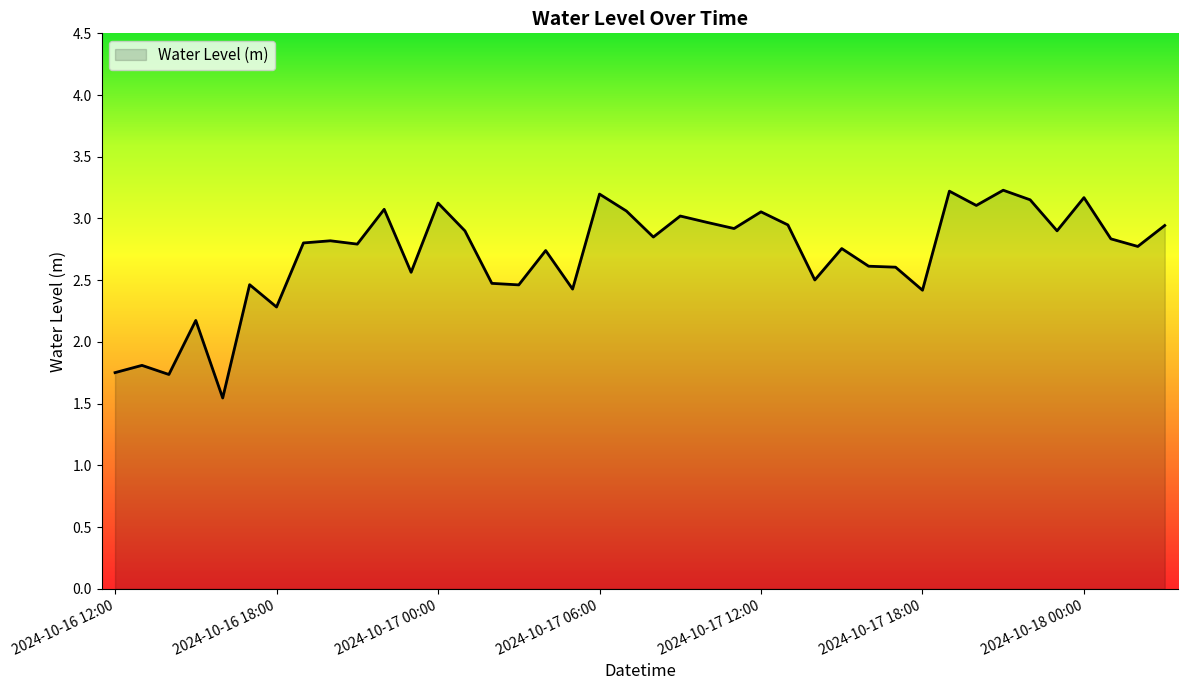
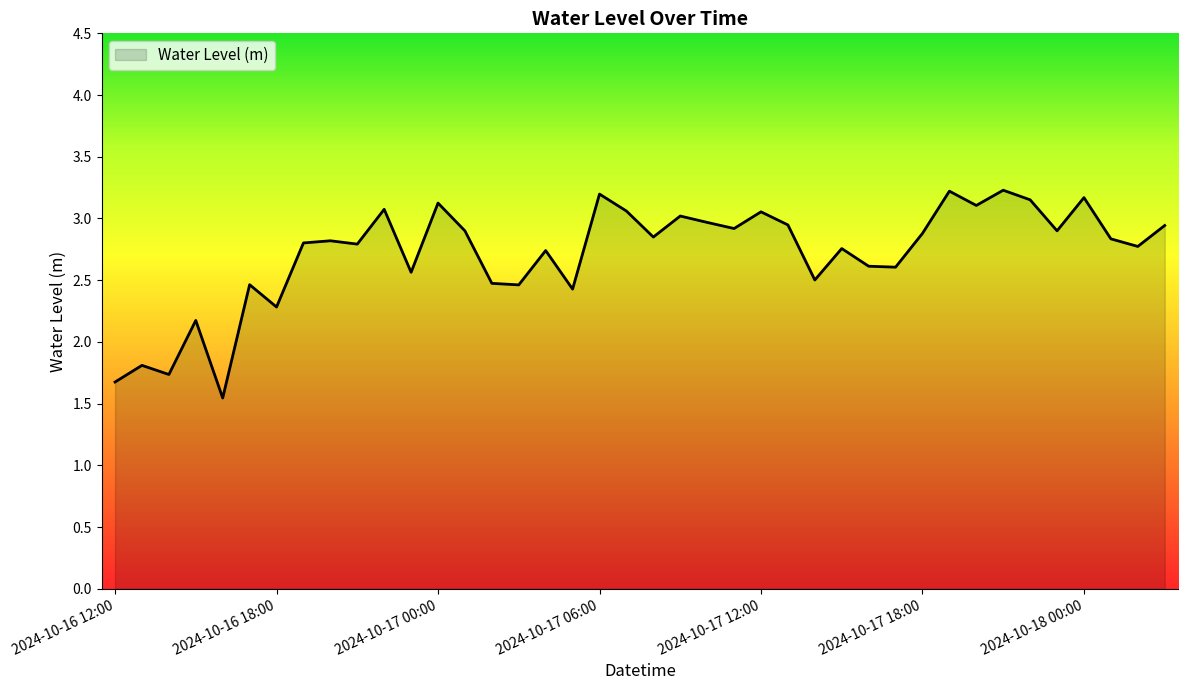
  {
-   "2024-10-16 12:00": 1.75,
+   "2024-10-16 12:00": 1.68,
    "2024-10-16 18:00": 2.28,
    "2024-10-17 00:00": 3.13,
    "2024-10-17 06:00": 3.20,
    "2024-10-17 12:00": 3.05,
-   "2024-10-17 18:00": 2.42,
+   "2024-10-17 18:00": 2.88,
    "2024-10-18 00:00": 3.17
  }
